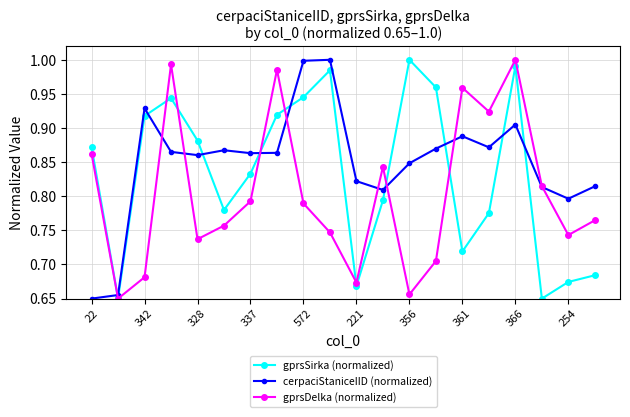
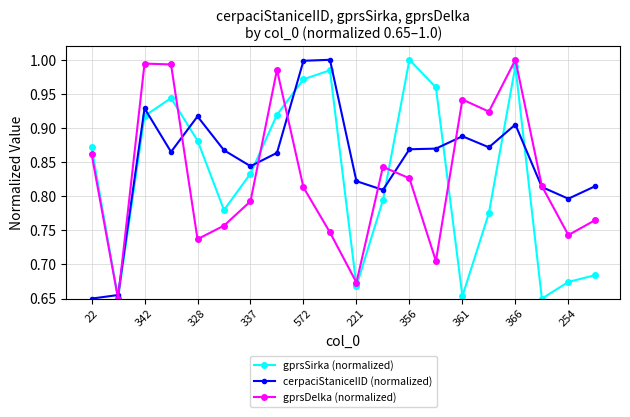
  {
    "gprsSirka (normalized)": {
      "22": 0.87,
      "342": 0.92,
      "328": 0.88,
      "337": 0.83,
-     "572": 0.95,
+     "572": 0.97,
      "221": 0.67,
      "356": 1.00,
-     "361": 0.72,
+     "361": 0.65,
      "366": 0.99,
      "254": 0.67
    },
    "cerpaciStaniceIID (normalized)": {
      "22": 0.65,
      "342": 0.93,
-     "328": 0.86,
-     "337": 0.86,
+     "328": 0.92,
+     "337": 0.84,
      "572": 1.00,
      "221": 0.82,
-     "356": 0.85,
+     "356": 0.87,
      "361": 0.89,
      "366": 0.91,
      "254": 0.80
    },
    "gprsDelka (normalized)": {
      "22": 0.86,
-     "342": 0.68,
+     "342": 0.99,
      "328": 0.74,
      "337": 0.79,
-     "572": 0.79,
+     "572": 0.81,
      "221": 0.67,
-     "356": 0.66,
-     "361": 0.96,
+     "356": 0.83,
+     "361": 0.94,
      "366": 1.00,
      "254": 0.74
    }
  }
